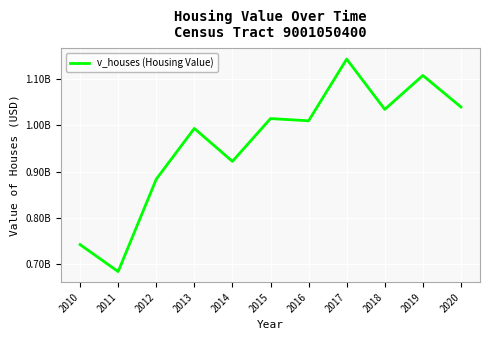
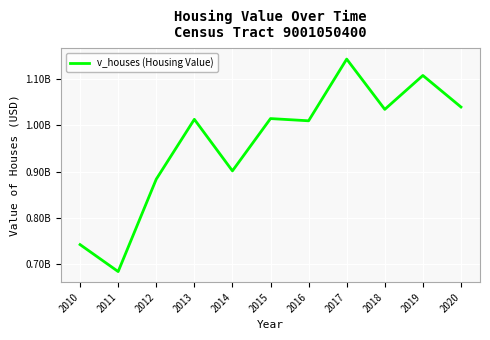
  {
    "2010": 740000000,
    "2011": 680000000,
    "2012": 880000000,
-   "2013": 990000000,
-   "2014": 920000000,
+   "2013": 1010000000,
+   "2014": 900000000,
    "2015": 1010000000,
    "2016": 1010000000,
    "2017": 1140000000,
    "2018": 1030000000,
    "2019": 1110000000,
    "2020": 1040000000
  }
